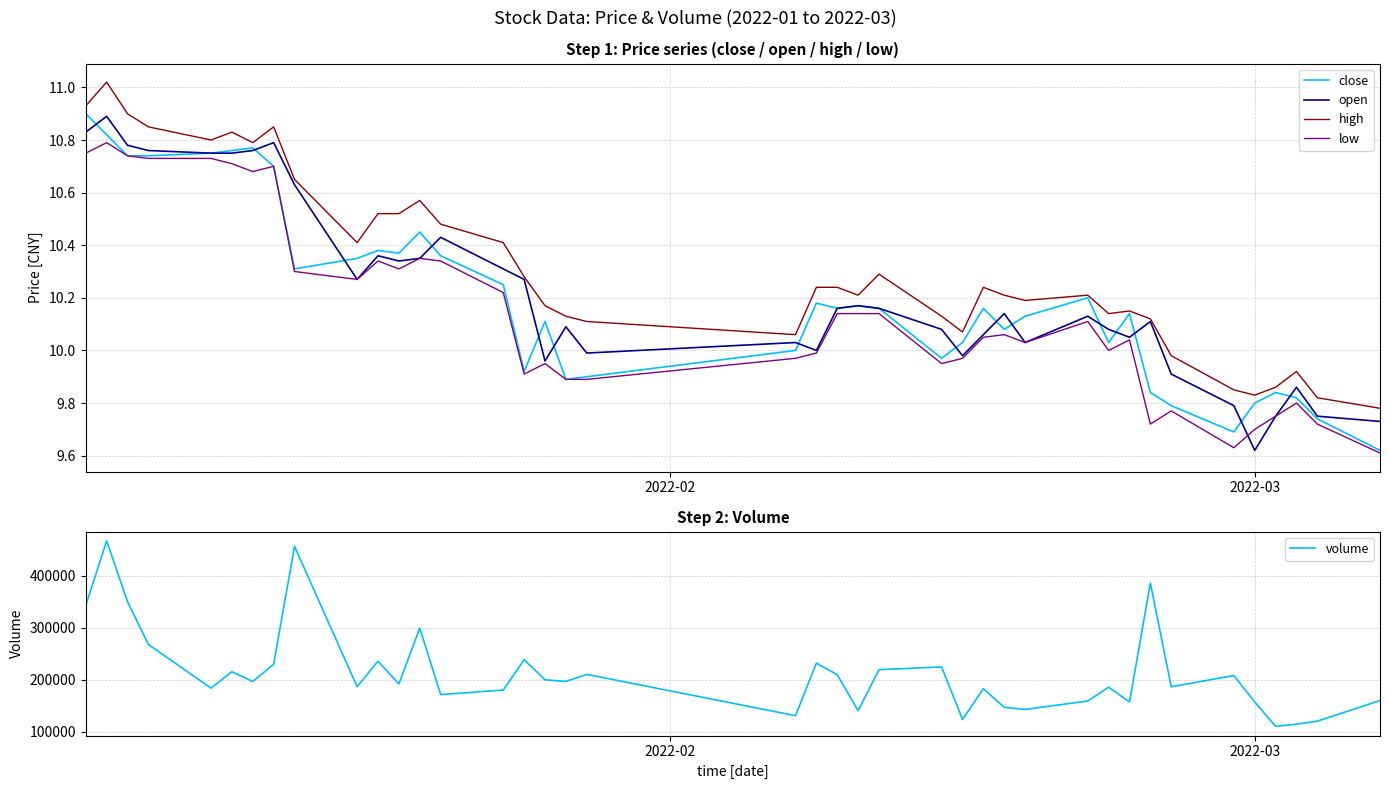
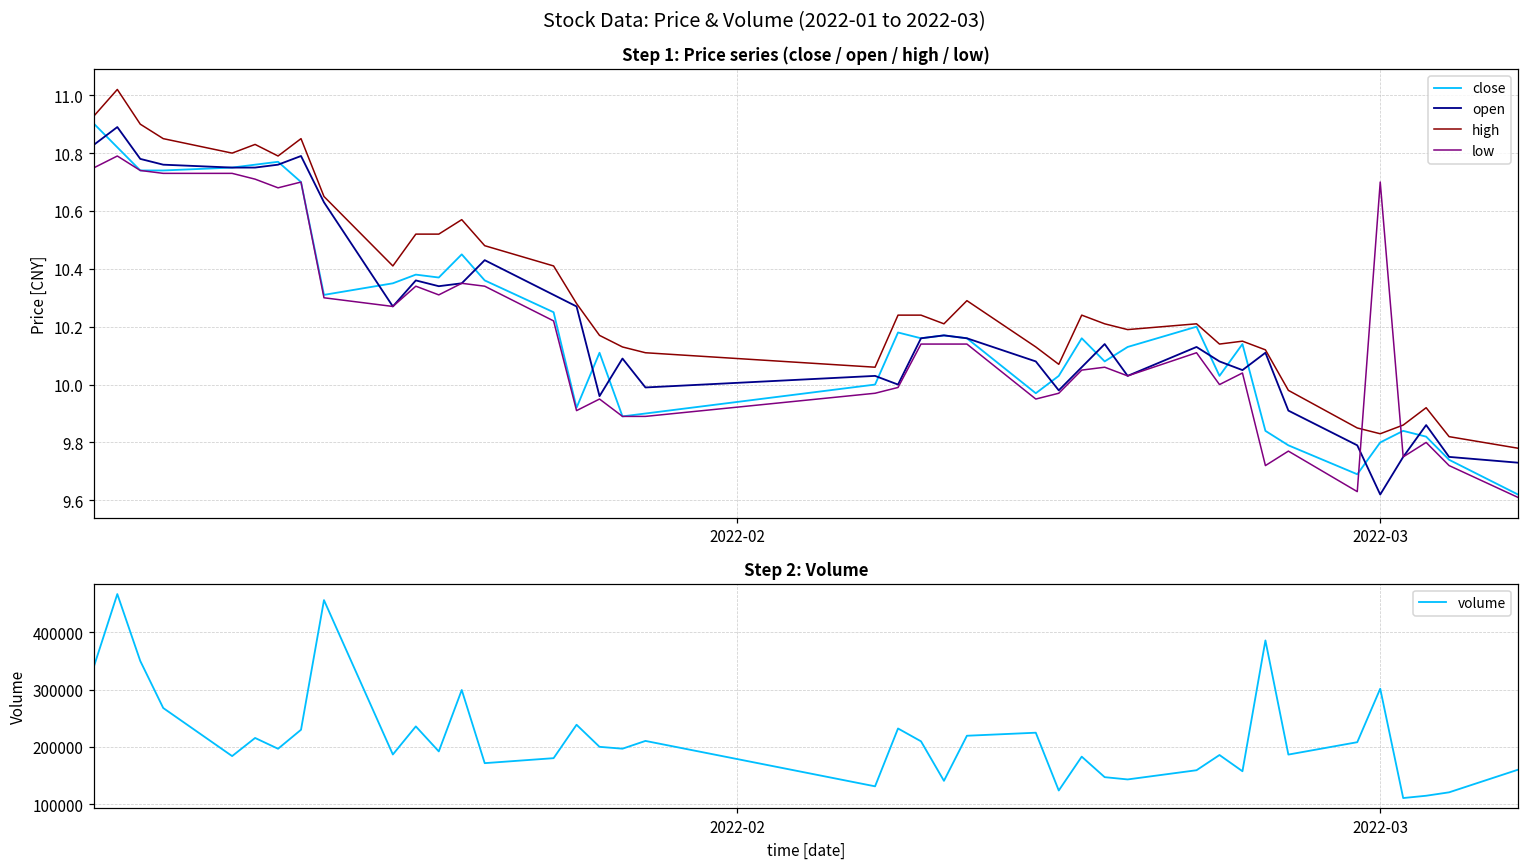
  {
    "Step 1: Price series (close / open / high / low)": {
      "close": {
        "2022-03": 9.8
      },
      "open": {
        "2022-03": 9.62
      },
      "high": {
        "2022-03": 9.83
      },
      "low": {
-       "2022-03": 9.7
+       "2022-03": 10.7
      }
    },
    "Step 2: Volume": {
-     "2022-03": 160000
+     "2022-03": 300000
    }
  }
